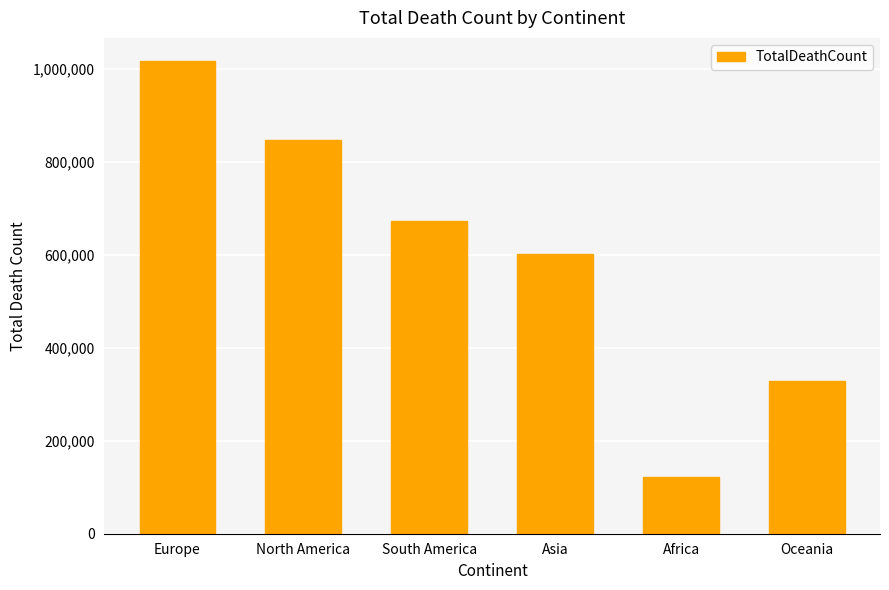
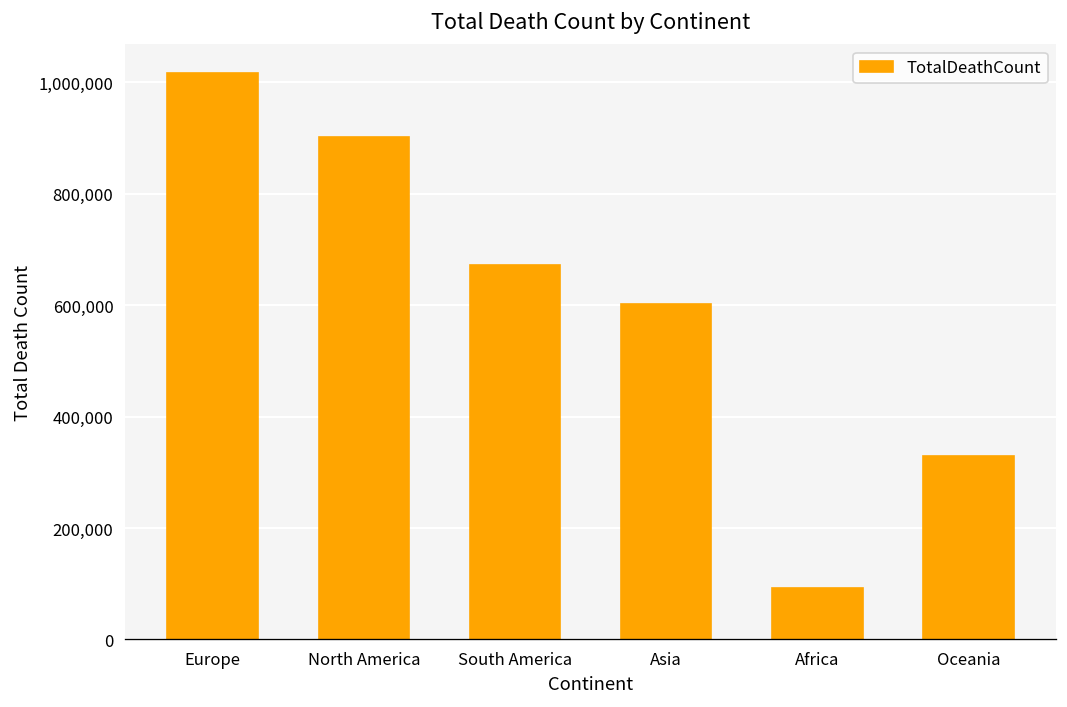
  {
    "Europe": "1,020,000",
-   "North America": "850,000",
+   "North America": "900,000",
    "South America": "670,000",
    "Asia": "600,000",
-   "Africa": "120,000",
+   "Africa": "90,000",
    "Oceania": "330,000"
  }
